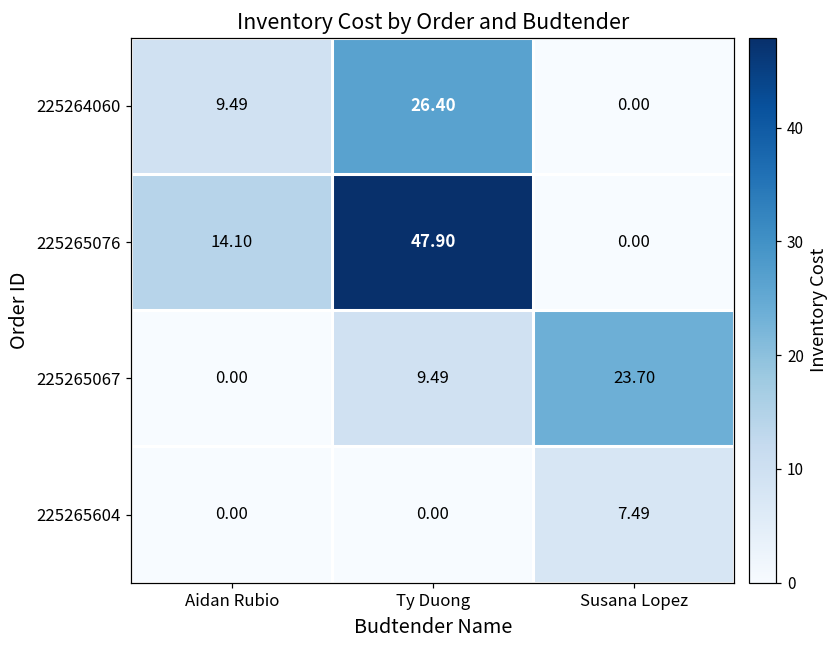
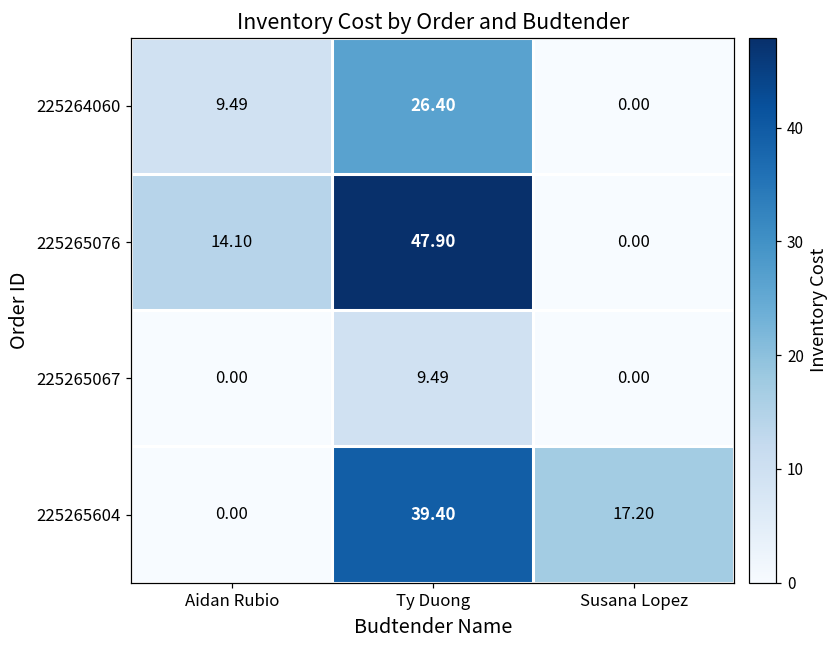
  {
    "225264060": {
      "Aidan Rubio": 9.49,
      "Ty Duong": 26.40,
      "Susana Lopez": 0.00
    },
    "225265076": {
      "Aidan Rubio": 14.10,
      "Ty Duong": 47.90,
      "Susana Lopez": 0.00
    },
    "225265067": {
      "Aidan Rubio": 0.00,
      "Ty Duong": 9.49,
-     "Susana Lopez": 23.70
+     "Susana Lopez": 0.00
    },
    "225265604": {
      "Aidan Rubio": 0.00,
-     "Ty Duong": 0.00,
-     "Susana Lopez": 7.49
+     "Ty Duong": 39.40,
+     "Susana Lopez": 17.20
    }
  }
